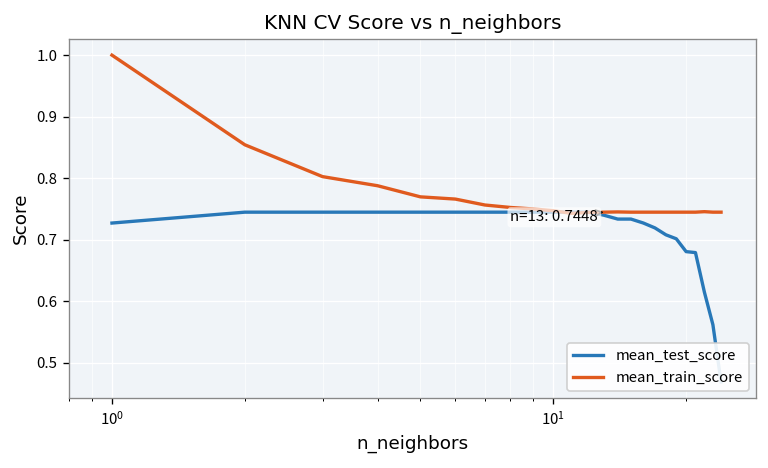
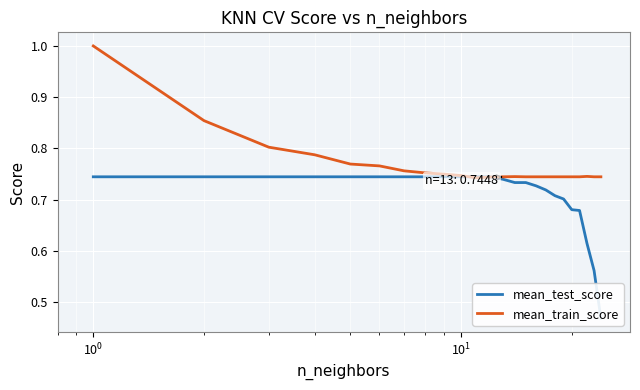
  {
    "mean_test_score": {
-     "10^0": 0.73
+     "10^0": 0.74
    },
    "mean_train_score": {
      "10^0": 1.00
    }
  }
